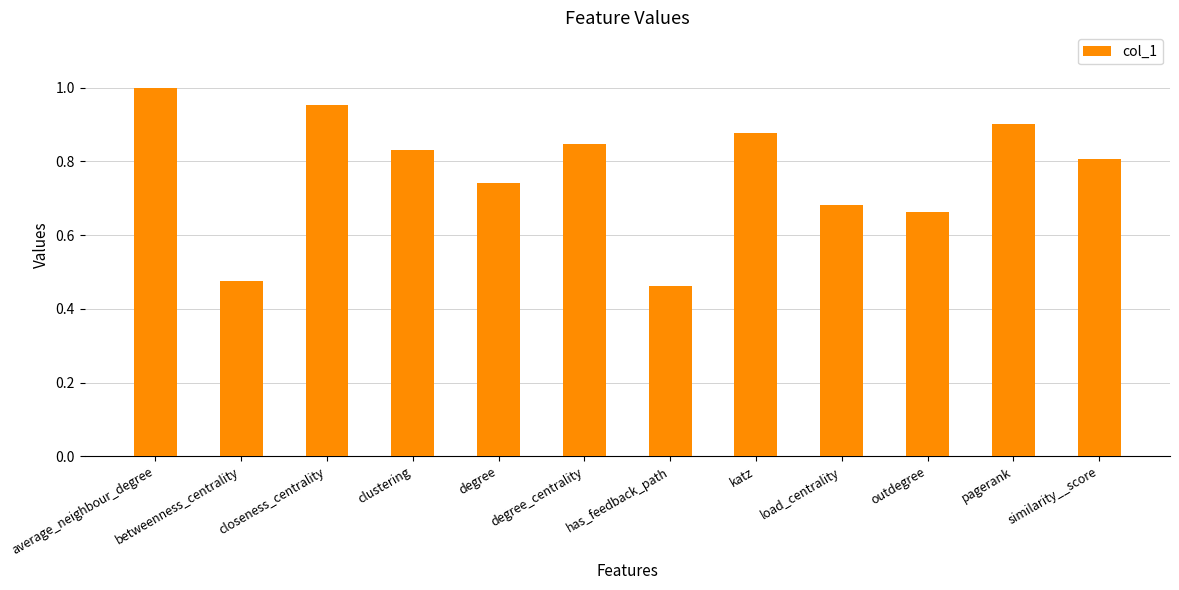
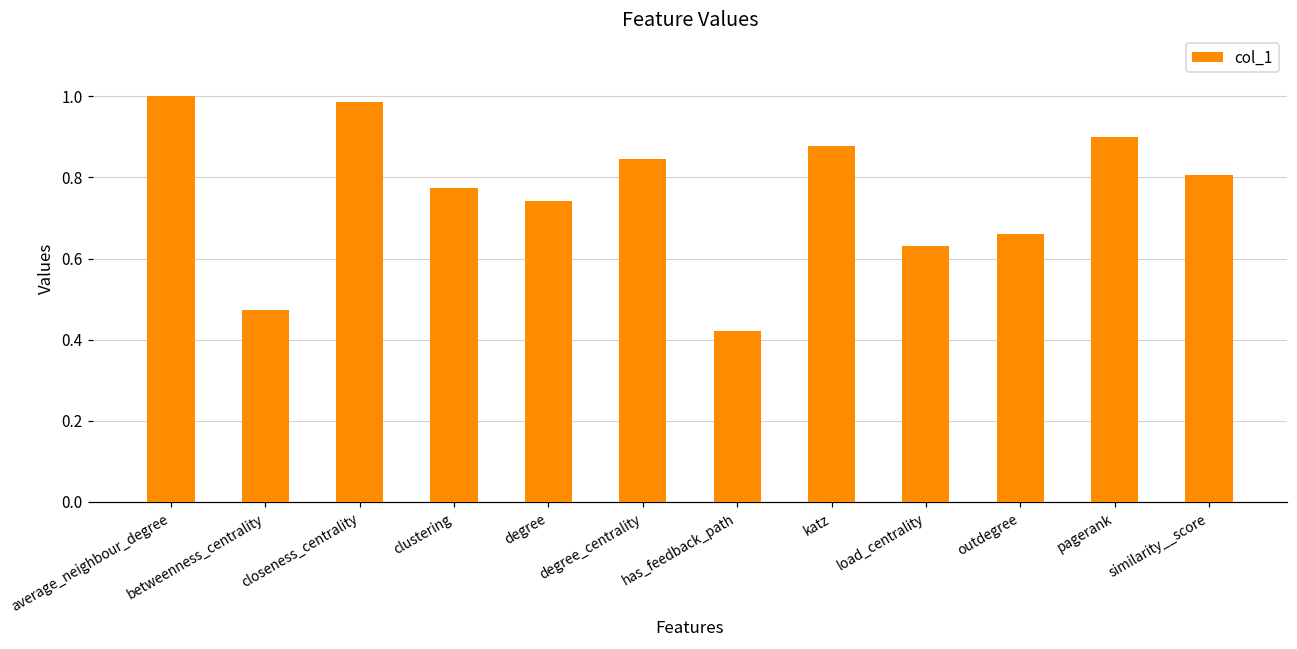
  {
    "average_neighbour_degree": 1.00,
    "betweenness_centrality": 0.47,
-   "closeness_centrality": 0.95,
-   "clustering": 0.83,
+   "closeness_centrality": 0.99,
+   "clustering": 0.77,
    "degree": 0.74,
    "degree_centrality": 0.85,
-   "has_feedback_path": 0.46,
+   "has_feedback_path": 0.42,
    "katz": 0.88,
-   "load_centrality": 0.68,
+   "load_centrality": 0.63,
    "outdegree": 0.66,
    "pagerank": 0.90,
    "similarity__score": 0.81
  }
